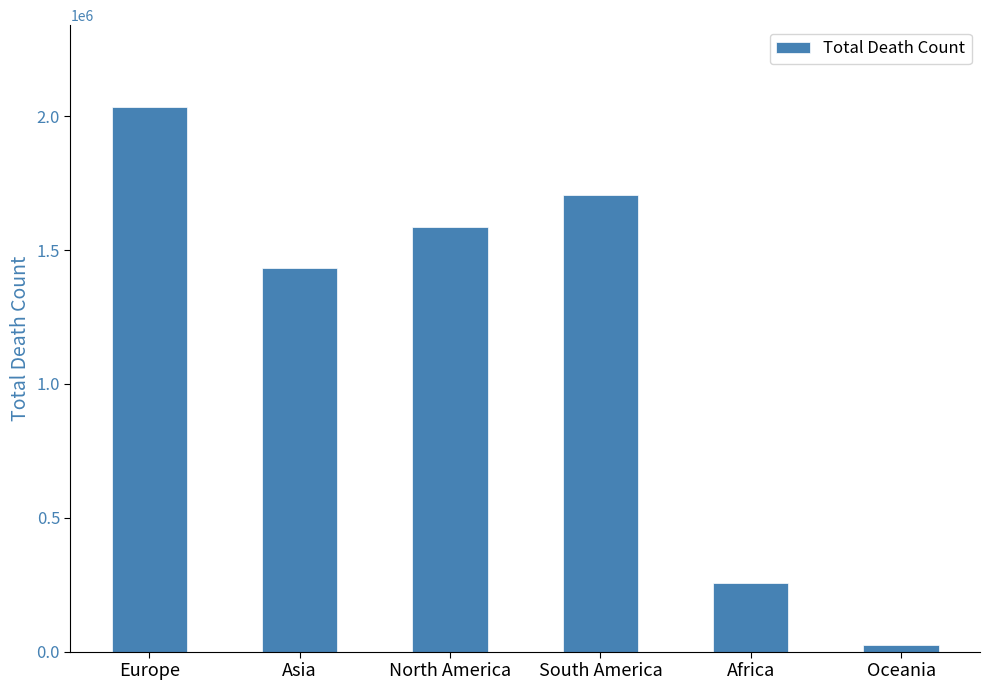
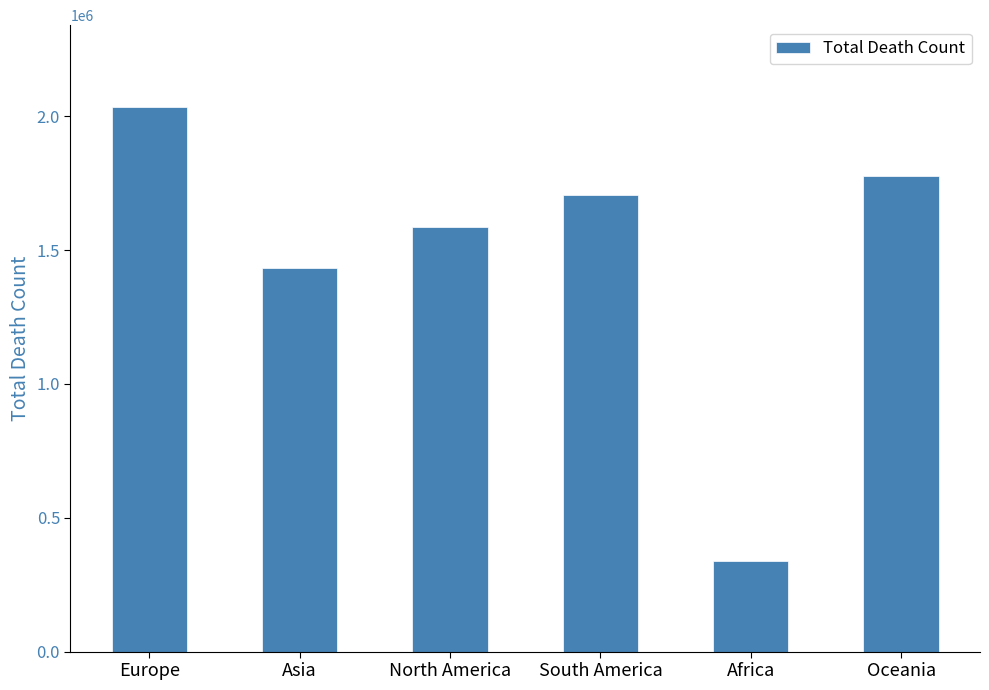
  {
    "Europe": 2030000,
    "Asia": 1430000,
    "North America": 1590000,
    "South America": 1710000,
-   "Africa": 260000,
-   "Oceania": 20000
+   "Africa": 340000,
+   "Oceania": 1780000
  }
